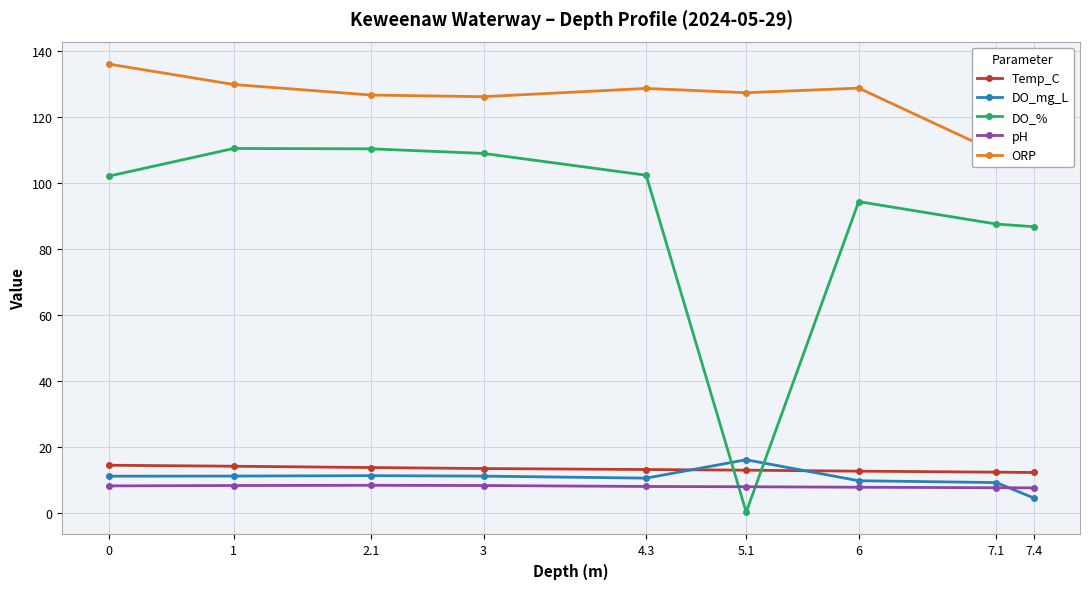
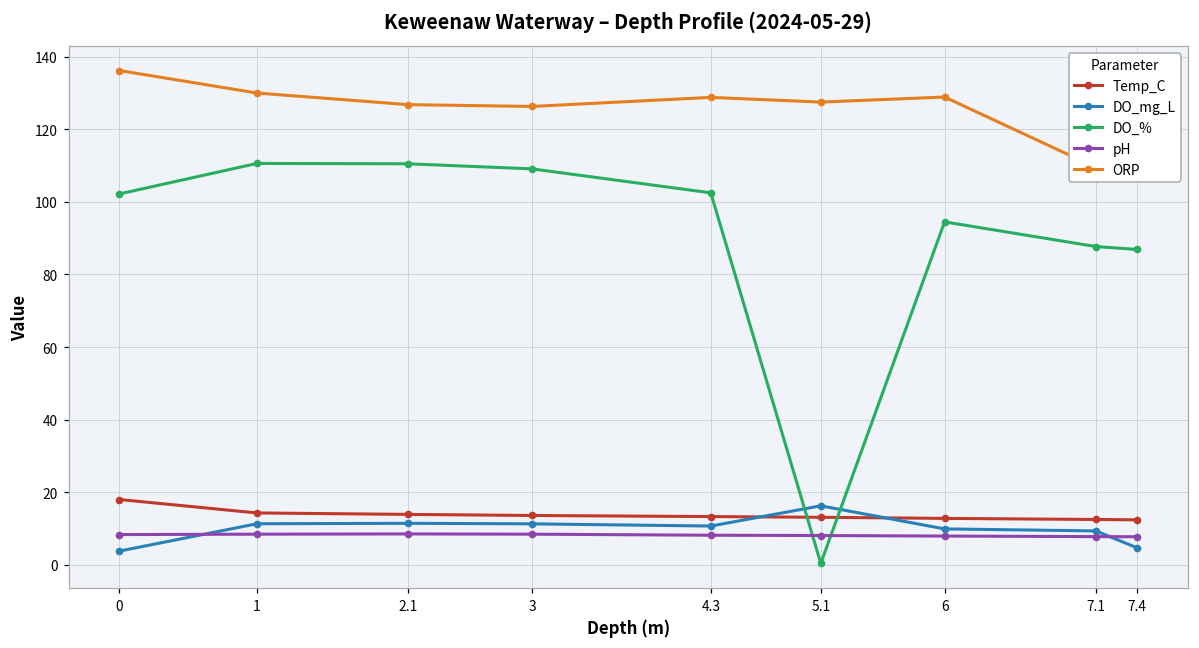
  {
    "Temp_C": {
-     "0": 15,
+     "0": 18,
      "1": 14,
      "2.1": 14,
      "3": 14,
      "4.3": 13,
      "5.1": 13,
      "6": 13,
      "7.1": 13,
      "7.4": 12
    },
    "DO_mg_L": {
-     "0": 11,
+     "0": 4,
      "1": 11,
      "2.1": 11,
      "3": 11,
      "4.3": 11,
      "5.1": 16,
      "6": 10,
      "7.1": 9,
      "7.4": 5
    },
    "DO_%": {
      "0": 102,
      "1": 111,
      "2.1": 111,
      "3": 109,
      "4.3": 103,
      "5.1": 0,
      "6": 95,
      "7.1": 88,
      "7.4": 87
    },
    "pH": {
      "0": 8,
      "1": 8,
      "2.1": 9,
      "3": 8,
      "4.3": 8,
      "5.1": 8,
      "6": 8,
      "7.1": 8,
      "7.4": 8
    },
    "ORP": {
      "0": 136,
      "1": 130,
      "2.1": 127,
      "3": 126,
      "4.3": 129,
      "5.1": 128,
      "6": 129
    }
  }
